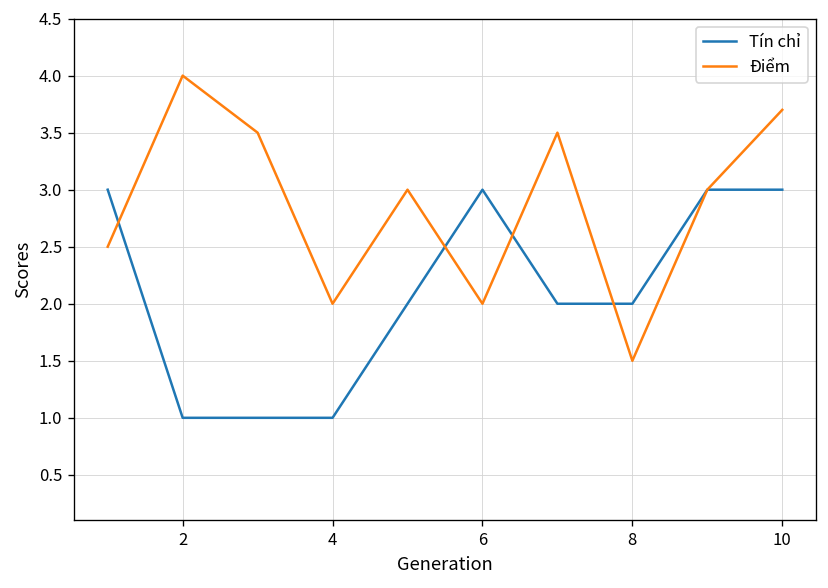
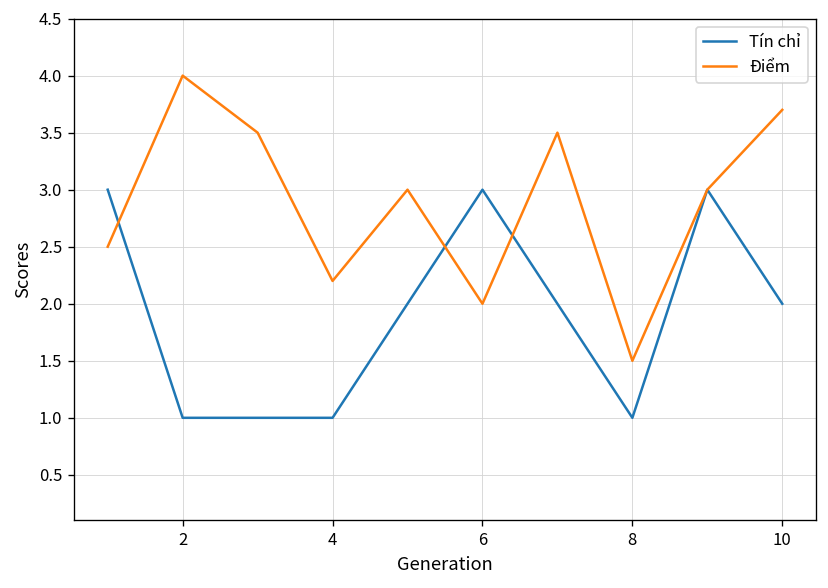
  {
    "Tín chỉ": {
      "2": 1,
      "4": 1,
      "6": 3,
-     "8": 2,
-     "10": 3
+     "8": 1,
+     "10": 2
    },
    "Điểm": {
      "2": 4.0,
-     "4": 2.0,
+     "4": 2.2,
      "6": 2.0,
      "8": 1.5,
      "10": 3.7
    }
  }
